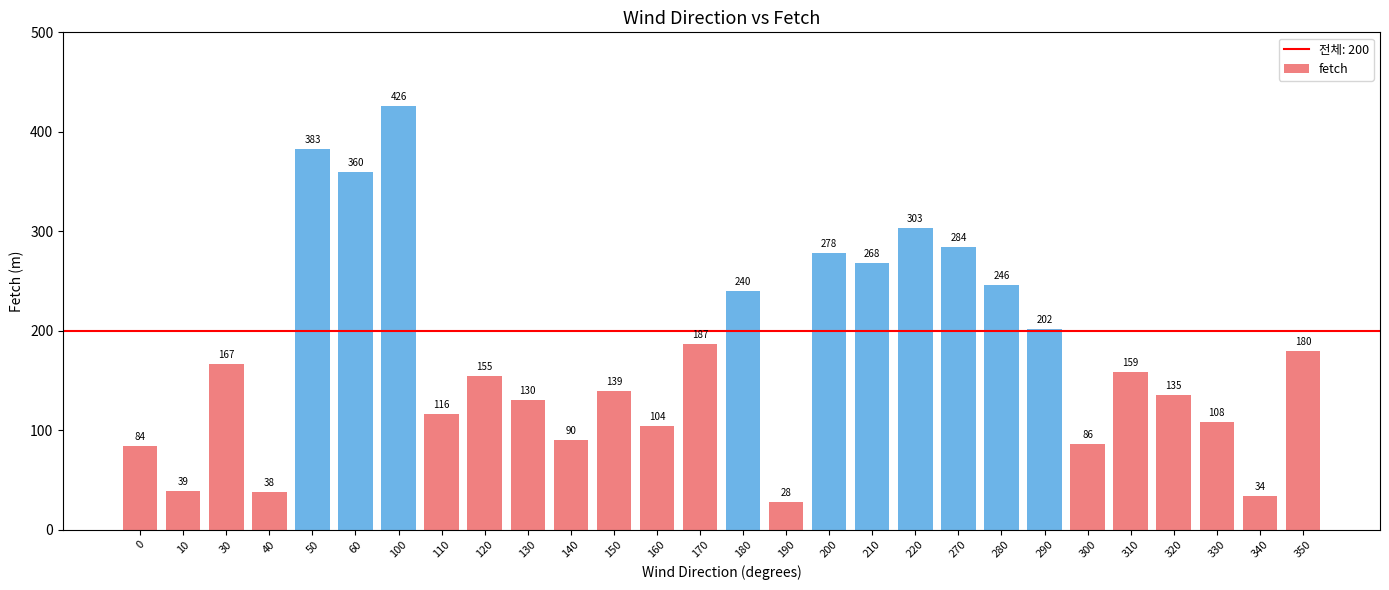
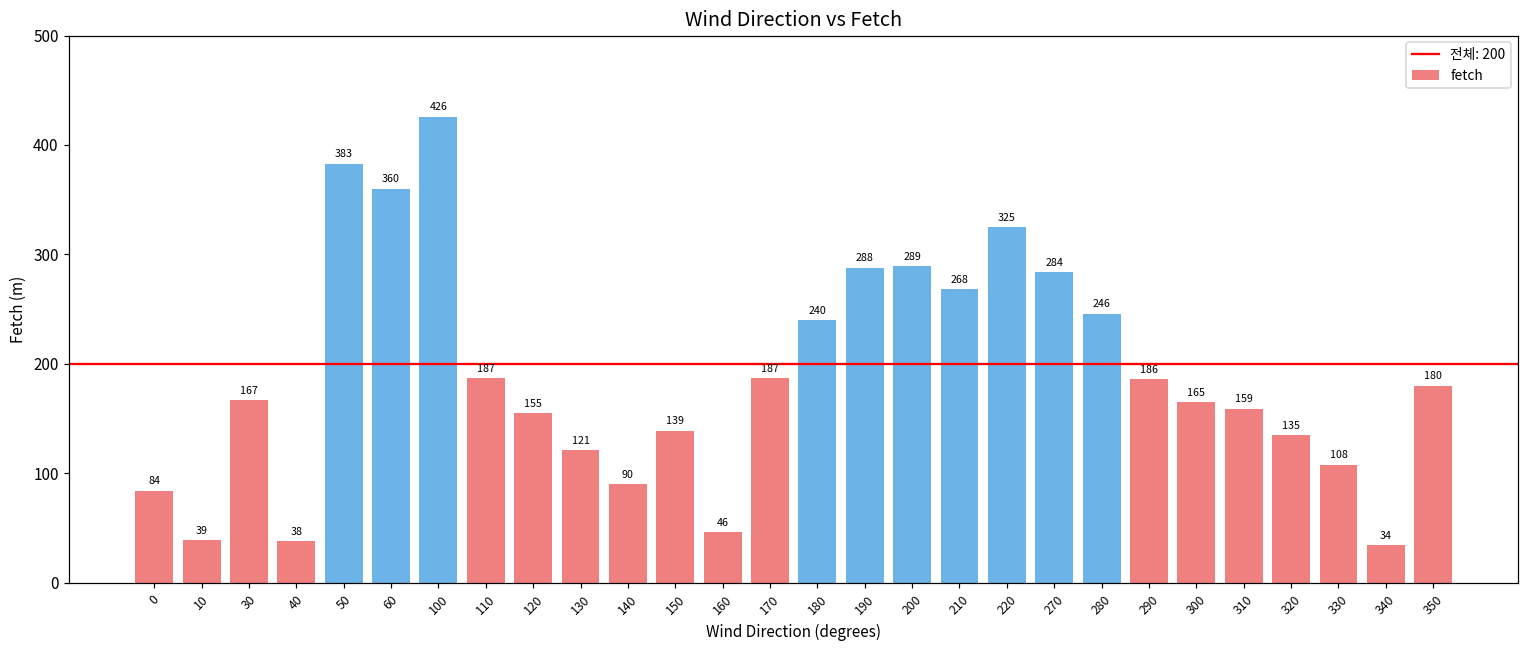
  {
    "0": 84,
    "10": 39,
    "30": 167,
    "40": 38,
    "50": 383,
    "60": 360,
    "100": 426,
-   "110": 116,
+   "110": 187,
    "120": 155,
-   "130": 130,
+   "130": 121,
    "140": 90,
    "150": 139,
-   "160": 104,
+   "160": 46,
    "170": 187,
    "180": 240,
-   "190": 28,
-   "200": 278,
+   "190": 288,
+   "200": 289,
    "210": 268,
-   "220": 303,
+   "220": 325,
    "270": 284,
    "280": 246,
-   "290": 202,
-   "300": 86,
+   "290": 186,
+   "300": 165,
    "310": 159,
    "320": 135,
    "330": 108,
    "340": 34,
    "350": 180
  }
